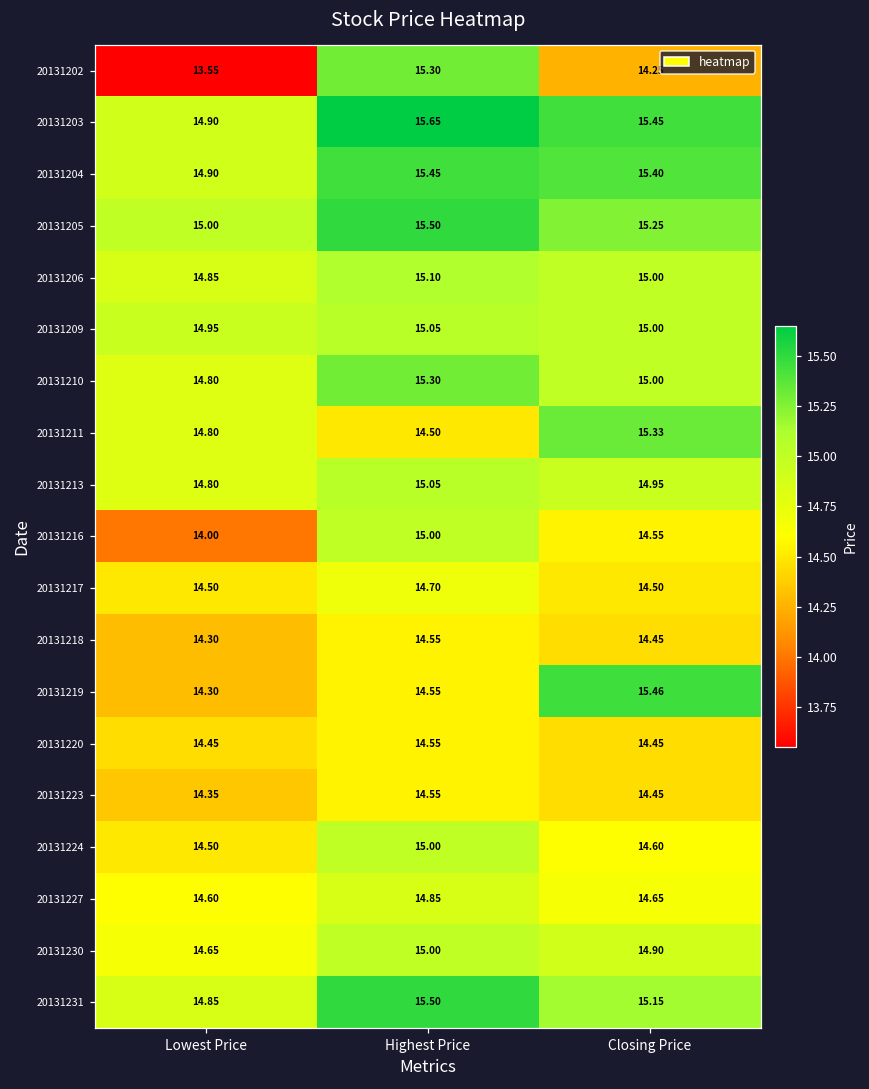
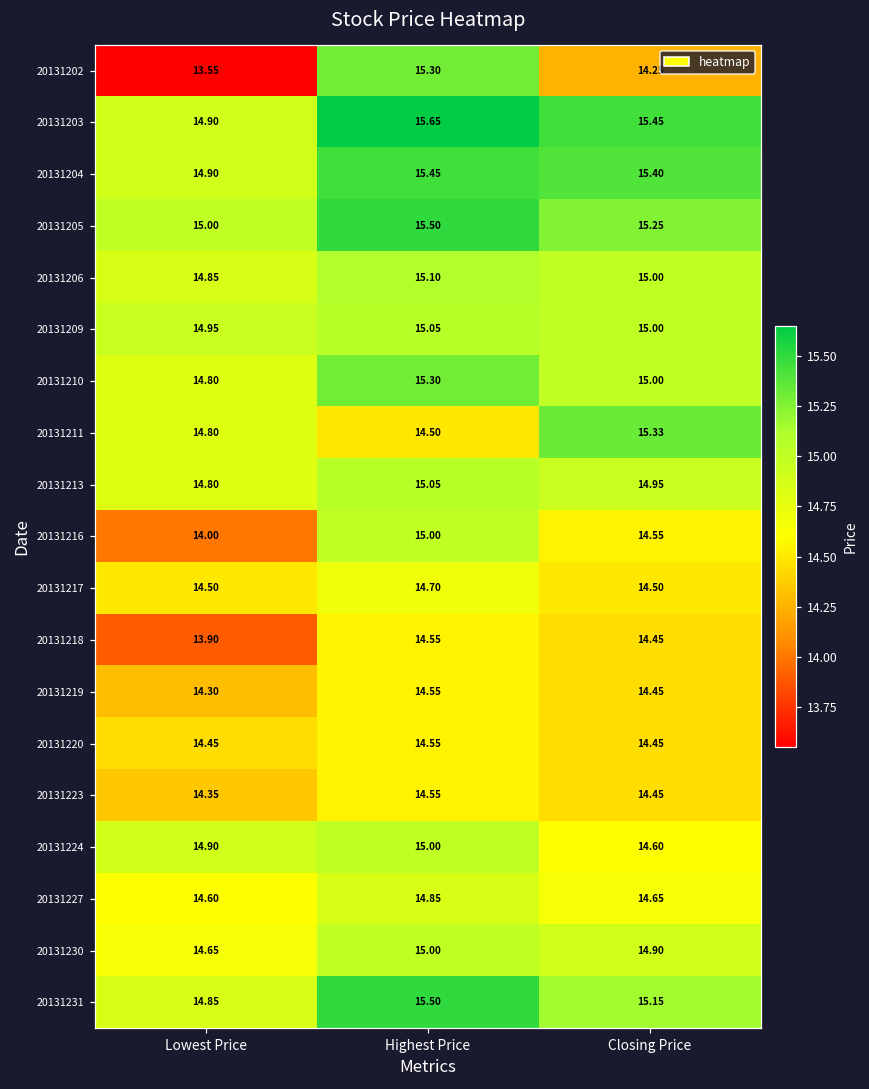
  {
    "20131202": {
      "Lowest Price": 13.55,
      "Highest Price": 15.30
    },
    "20131203": {
      "Lowest Price": 14.90,
      "Highest Price": 15.65,
      "Closing Price": 15.45
    },
    "20131204": {
      "Lowest Price": 14.90,
      "Highest Price": 15.45,
      "Closing Price": 15.40
    },
    "20131205": {
      "Lowest Price": 15.00,
      "Highest Price": 15.50,
      "Closing Price": 15.25
    },
    "20131206": {
      "Lowest Price": 14.85,
      "Highest Price": 15.10,
      "Closing Price": 15.00
    },
    "20131209": {
      "Lowest Price": 14.95,
      "Highest Price": 15.05,
      "Closing Price": 15.00
    },
    "20131210": {
      "Lowest Price": 14.80,
      "Highest Price": 15.30,
      "Closing Price": 15.00
    },
    "20131211": {
      "Lowest Price": 14.80,
      "Highest Price": 14.50,
      "Closing Price": 15.33
    },
    "20131213": {
      "Lowest Price": 14.80,
      "Highest Price": 15.05,
      "Closing Price": 14.95
    },
    "20131216": {
      "Lowest Price": 14.00,
      "Highest Price": 15.00,
      "Closing Price": 14.55
    },
    "20131217": {
      "Lowest Price": 14.50,
      "Highest Price": 14.70,
      "Closing Price": 14.50
    },
    "20131218": {
-     "Lowest Price": 14.30,
+     "Lowest Price": 13.90,
      "Highest Price": 14.55,
      "Closing Price": 14.45
    },
    "20131219": {
      "Lowest Price": 14.30,
      "Highest Price": 14.55,
-     "Closing Price": 15.46
+     "Closing Price": 14.45
    },
    "20131220": {
      "Lowest Price": 14.45,
      "Highest Price": 14.55,
      "Closing Price": 14.45
    },
    "20131223": {
      "Lowest Price": 14.35,
      "Highest Price": 14.55,
      "Closing Price": 14.45
    },
    "20131224": {
-     "Lowest Price": 14.50,
+     "Lowest Price": 14.90,
      "Highest Price": 15.00,
      "Closing Price": 14.60
    },
    "20131227": {
      "Lowest Price": 14.60,
      "Highest Price": 14.85,
      "Closing Price": 14.65
    },
    "20131230": {
      "Lowest Price": 14.65,
      "Highest Price": 15.00,
      "Closing Price": 14.90
    },
    "20131231": {
      "Lowest Price": 14.85,
      "Highest Price": 15.50,
      "Closing Price": 15.15
    }
  }
